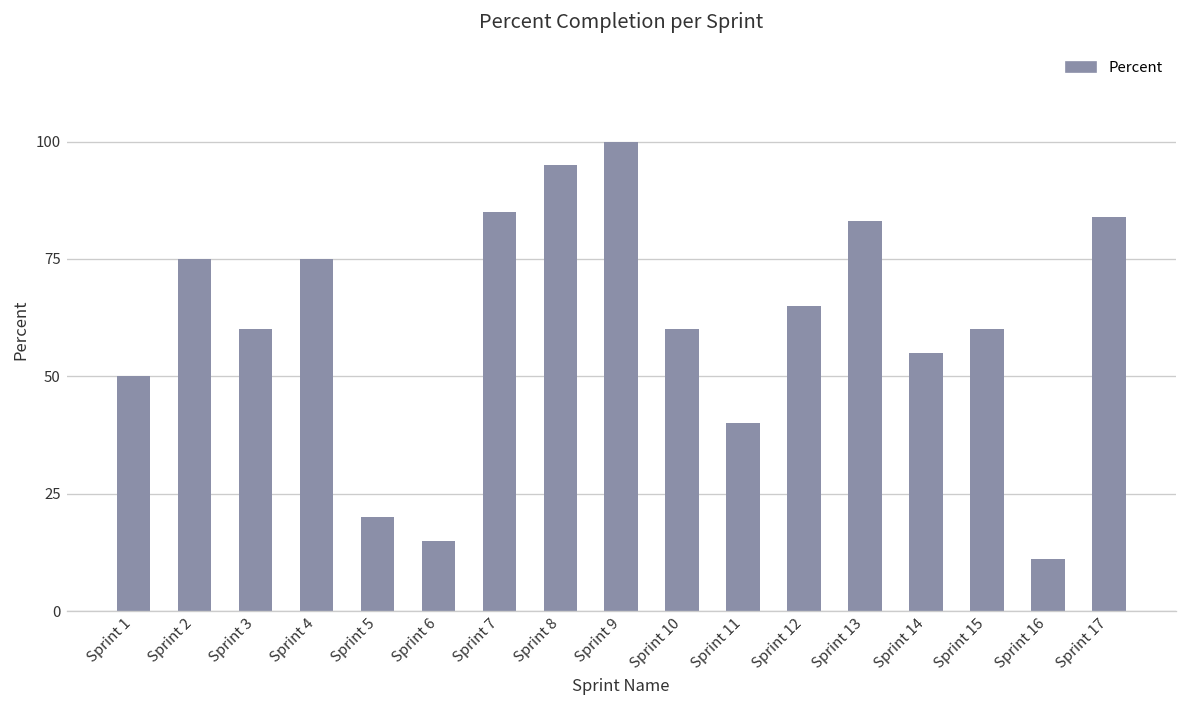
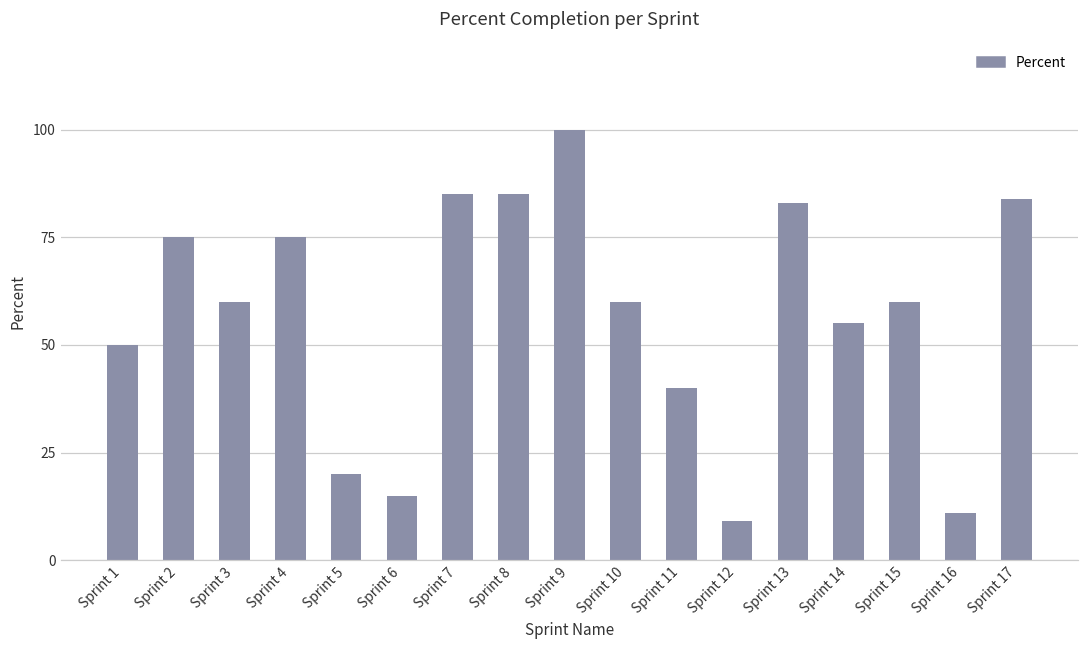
  {
    "Sprint 1": 50,
    "Sprint 2": 75,
    "Sprint 3": 60,
    "Sprint 4": 75,
    "Sprint 5": 20,
    "Sprint 6": 15,
    "Sprint 7": 85,
-   "Sprint 8": 95,
+   "Sprint 8": 85,
    "Sprint 9": 100,
    "Sprint 10": 60,
    "Sprint 11": 40,
-   "Sprint 12": 65,
+   "Sprint 12": 9,
    "Sprint 13": 83,
    "Sprint 14": 55,
    "Sprint 15": 60,
    "Sprint 16": 11,
    "Sprint 17": 84
  }
